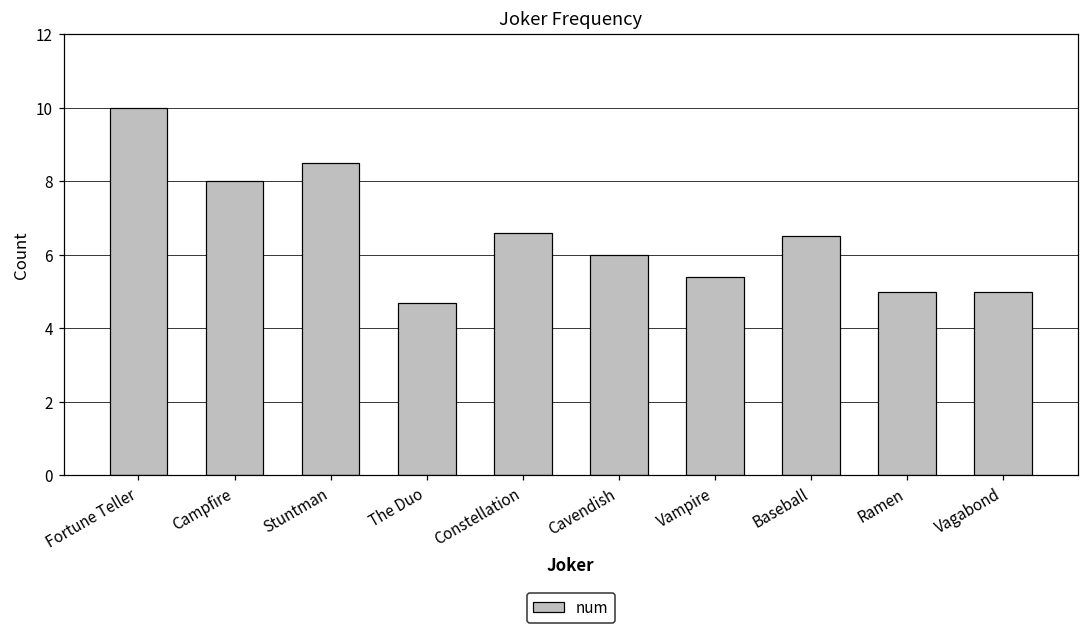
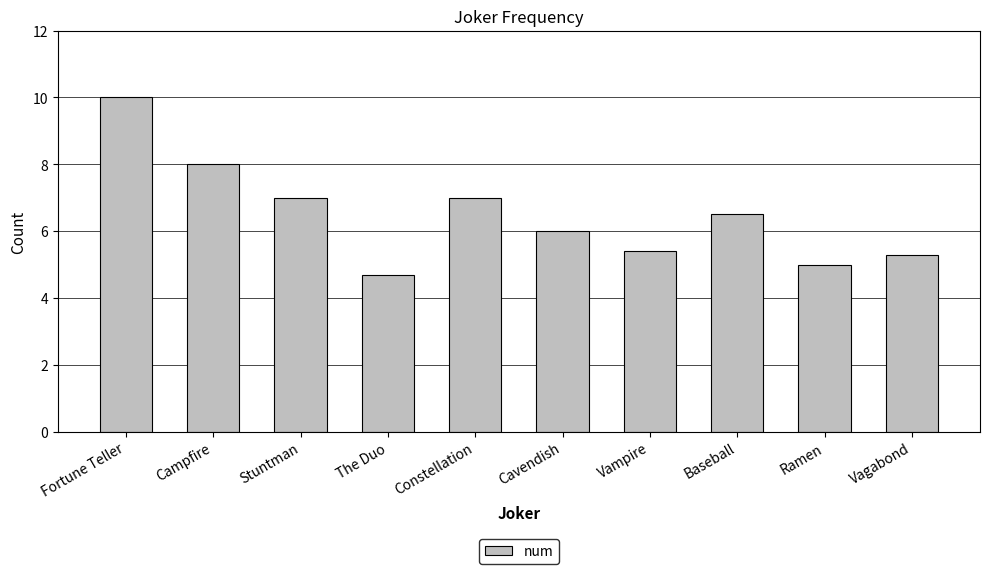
  {
    "Fortune Teller": 10.0,
    "Campfire": 8.0,
-   "Stuntman": 8.5,
+   "Stuntman": 7.0,
    "The Duo": 4.7,
-   "Constellation": 6.6,
+   "Constellation": 7.0,
    "Cavendish": 6.0,
    "Vampire": 5.4,
    "Baseball": 6.5,
    "Ramen": 5.0,
-   "Vagabond": 5.0
+   "Vagabond": 5.3
  }
